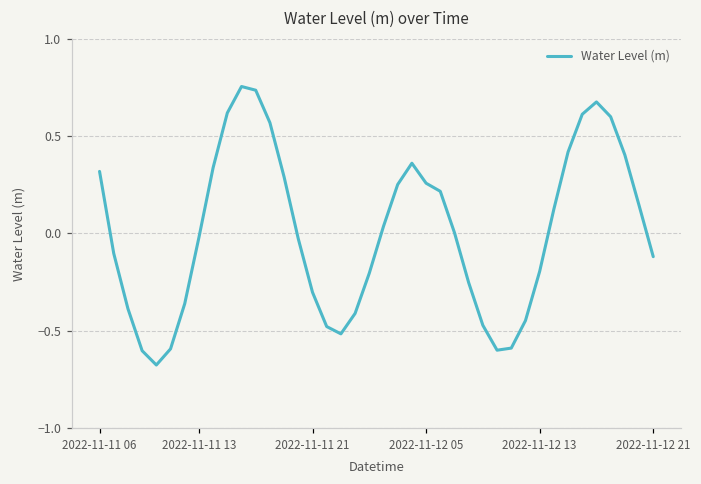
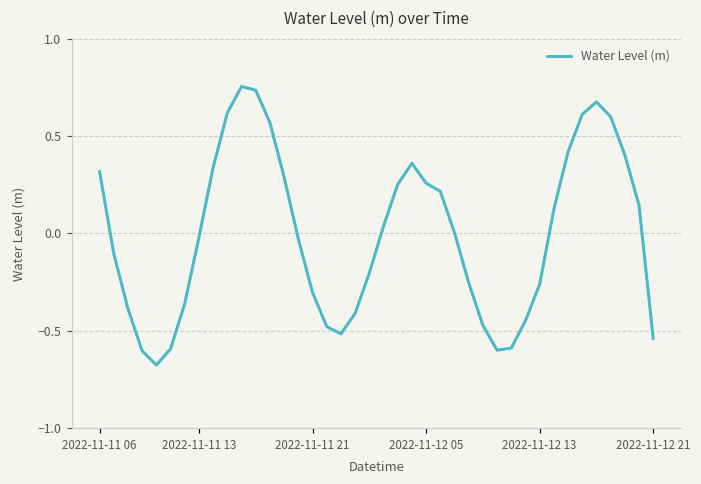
  {
    "2022-11-11 06": 0.32,
    "2022-11-11 13": -0.02,
    "2022-11-11 21": -0.30,
    "2022-11-12 05": 0.26,
-   "2022-11-12 13": -0.20,
-   "2022-11-12 21": -0.12
+   "2022-11-12 13": -0.26,
+   "2022-11-12 21": -0.54
  }
